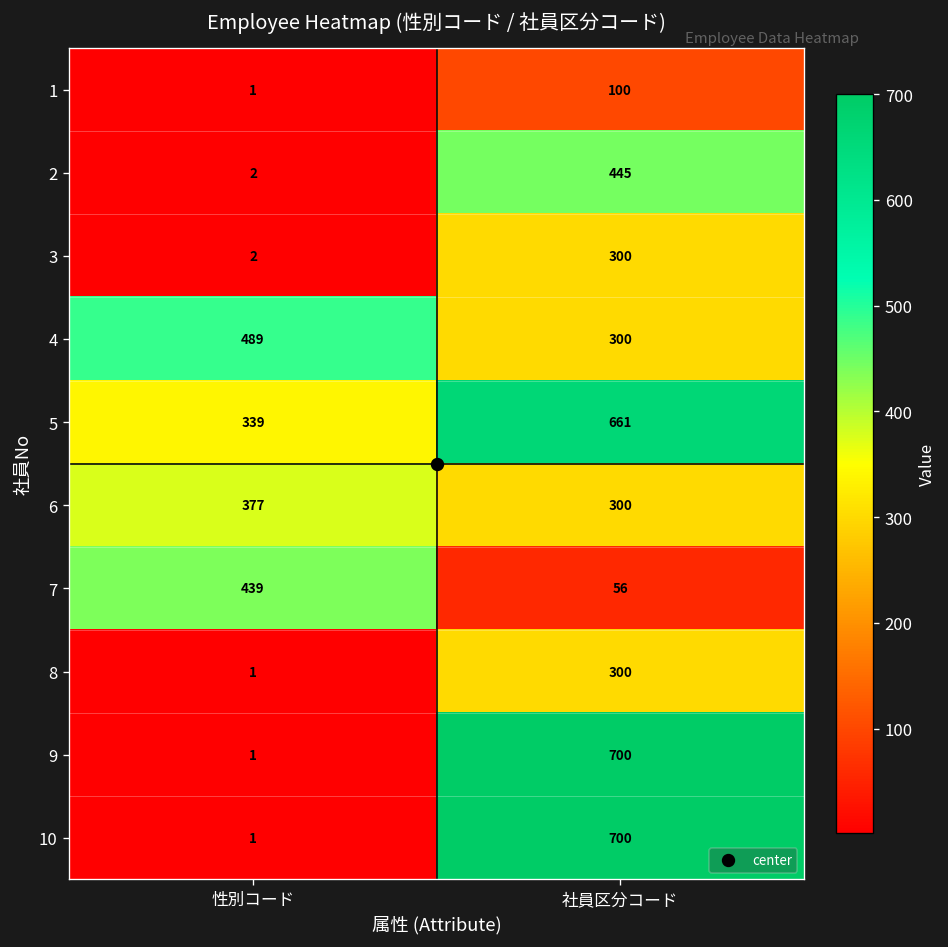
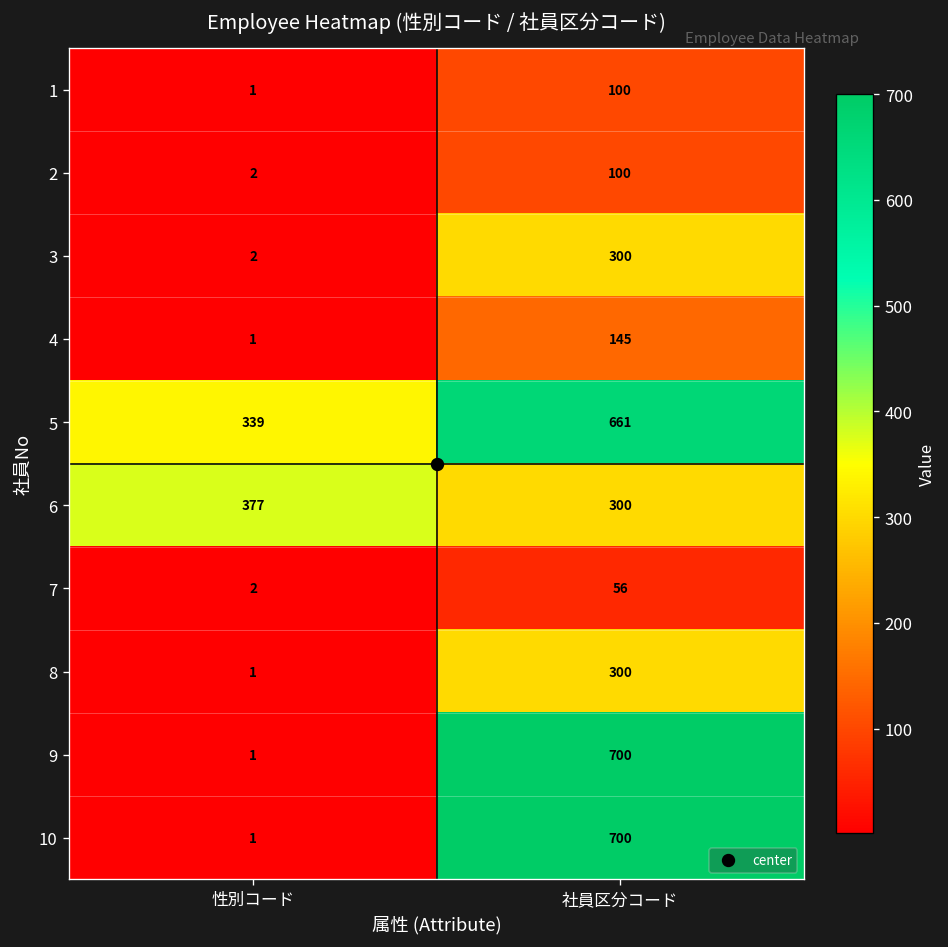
  {
    "1": {
      "性別コード": 1,
      "社員区分コード": 100
    },
    "2": {
      "性別コード": 2,
-     "社員区分コード": 445
+     "社員区分コード": 100
    },
    "3": {
      "性別コード": 2,
      "社員区分コード": 300
    },
    "4": {
-     "性別コード": 489,
-     "社員区分コード": 300
+     "性別コード": 1,
+     "社員区分コード": 145
    },
    "5": {
      "性別コード": 339,
      "社員区分コード": 661
    },
    "6": {
      "性別コード": 377,
      "社員区分コード": 300
    },
    "7": {
-     "性別コード": 439,
+     "性別コード": 2,
      "社員区分コード": 56
    },
    "8": {
      "性別コード": 1,
      "社員区分コード": 300
    },
    "9": {
      "性別コード": 1,
      "社員区分コード": 700
    },
    "10": {
      "性別コード": 1,
      "社員区分コード": 700
    }
  }
